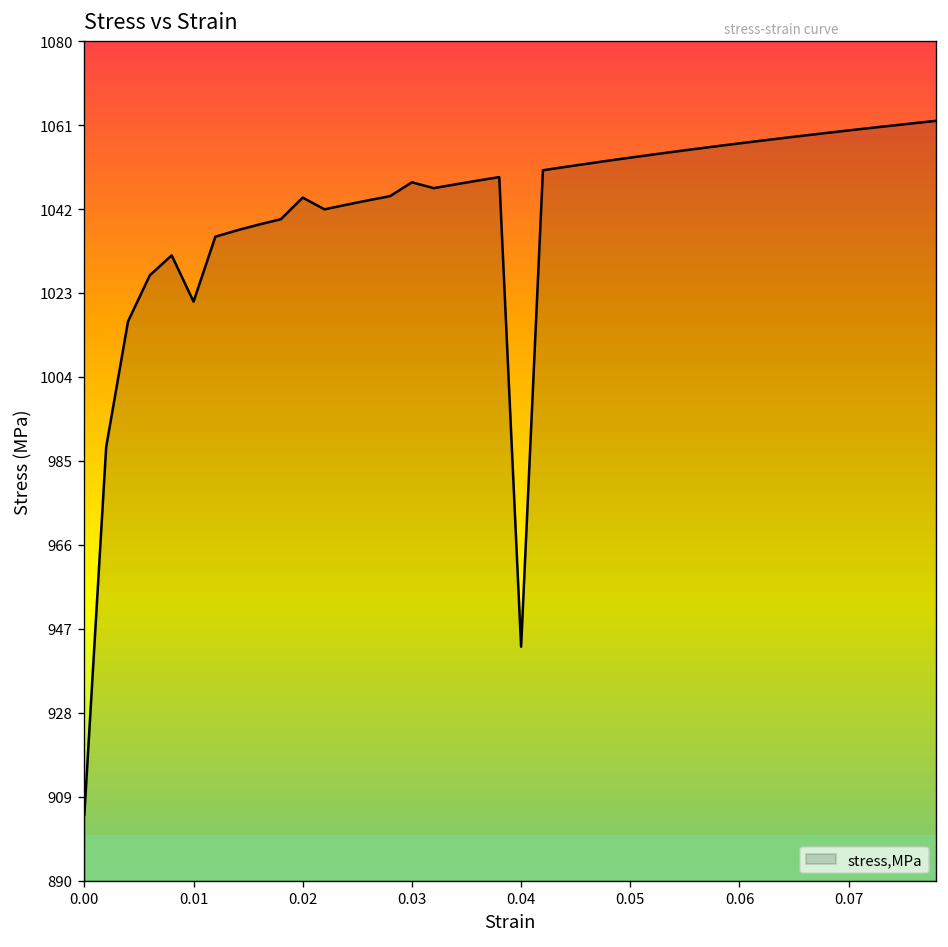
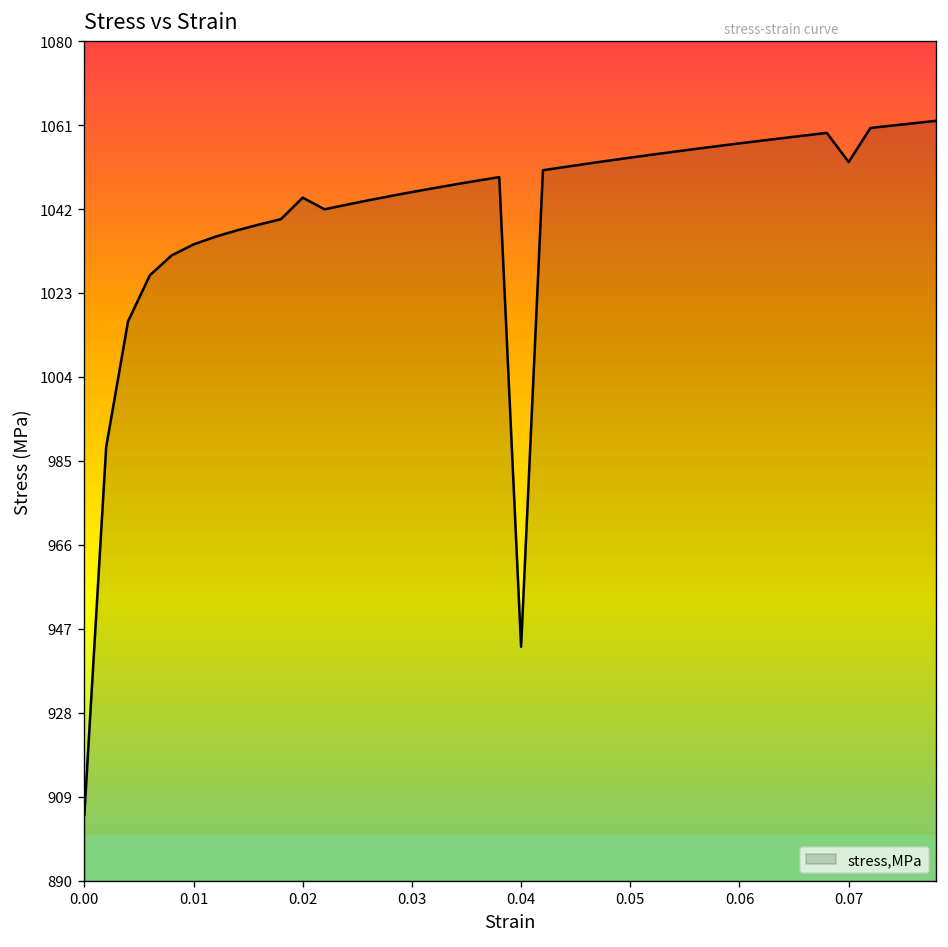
  {
    "0.00": 905,
-   "0.01": 1021,
+   "0.01": 1034,
    "0.02": 1045,
-   "0.03": 1048,
+   "0.03": 1046,
    "0.04": 943,
    "0.05": 1054,
    "0.06": 1057,
-   "0.07": 1060
+   "0.07": 1053
  }
